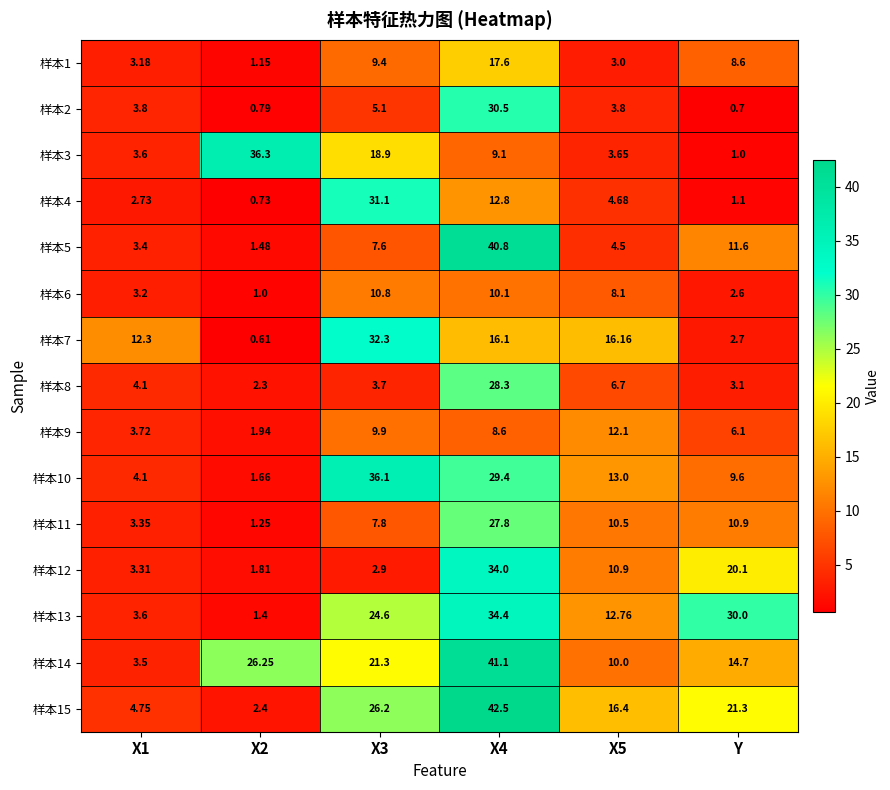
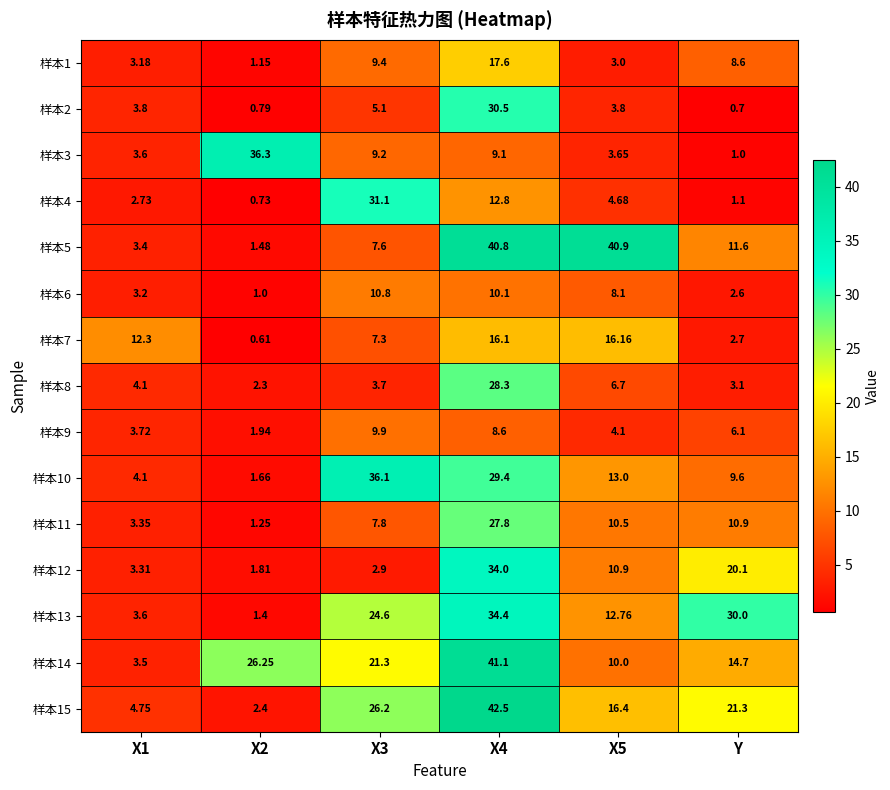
  {
    "样本1": {
      "X1": 3.18,
      "X2": 1.15,
      "X3": 9.4,
      "X4": 17.6,
      "X5": 3.0,
      "Y": 8.6
    },
    "样本2": {
      "X1": 3.8,
      "X2": 0.79,
      "X3": 5.1,
      "X4": 30.5,
      "X5": 3.8,
      "Y": 0.7
    },
    "样本3": {
      "X1": 3.6,
      "X2": 36.3,
-     "X3": 18.9,
+     "X3": 9.2,
      "X4": 9.1,
      "X5": 3.65,
      "Y": 1.0
    },
    "样本4": {
      "X1": 2.73,
      "X2": 0.73,
      "X3": 31.1,
      "X4": 12.8,
      "X5": 4.68,
      "Y": 1.1
    },
    "样本5": {
      "X1": 3.4,
      "X2": 1.48,
      "X3": 7.6,
      "X4": 40.8,
-     "X5": 4.5,
+     "X5": 40.9,
      "Y": 11.6
    },
    "样本6": {
      "X1": 3.2,
      "X2": 1.0,
      "X3": 10.8,
      "X4": 10.1,
      "X5": 8.1,
      "Y": 2.6
    },
    "样本7": {
      "X1": 12.3,
      "X2": 0.61,
-     "X3": 32.3,
+     "X3": 7.3,
      "X4": 16.1,
      "X5": 16.16,
      "Y": 2.7
    },
    "样本8": {
      "X1": 4.1,
      "X2": 2.3,
      "X3": 3.7,
      "X4": 28.3,
      "X5": 6.7,
      "Y": 3.1
    },
    "样本9": {
      "X1": 3.72,
      "X2": 1.94,
      "X3": 9.9,
      "X4": 8.6,
-     "X5": 12.1,
+     "X5": 4.1,
      "Y": 6.1
    },
    "样本10": {
      "X1": 4.1,
      "X2": 1.66,
      "X3": 36.1,
      "X4": 29.4,
      "X5": 13.0,
      "Y": 9.6
    },
    "样本11": {
      "X1": 3.35,
      "X2": 1.25,
      "X3": 7.8,
      "X4": 27.8,
      "X5": 10.5,
      "Y": 10.9
    },
    "样本12": {
      "X1": 3.31,
      "X2": 1.81,
      "X3": 2.9,
      "X4": 34.0,
      "X5": 10.9,
      "Y": 20.1
    },
    "样本13": {
      "X1": 3.6,
      "X2": 1.4,
      "X3": 24.6,
      "X4": 34.4,
      "X5": 12.76,
      "Y": 30.0
    },
    "样本14": {
      "X1": 3.5,
      "X2": 26.25,
      "X3": 21.3,
      "X4": 41.1,
      "X5": 10.0,
      "Y": 14.7
    },
    "样本15": {
      "X1": 4.75,
      "X2": 2.4,
      "X3": 26.2,
      "X4": 42.5,
      "X5": 16.4,
      "Y": 21.3
    }
  }
